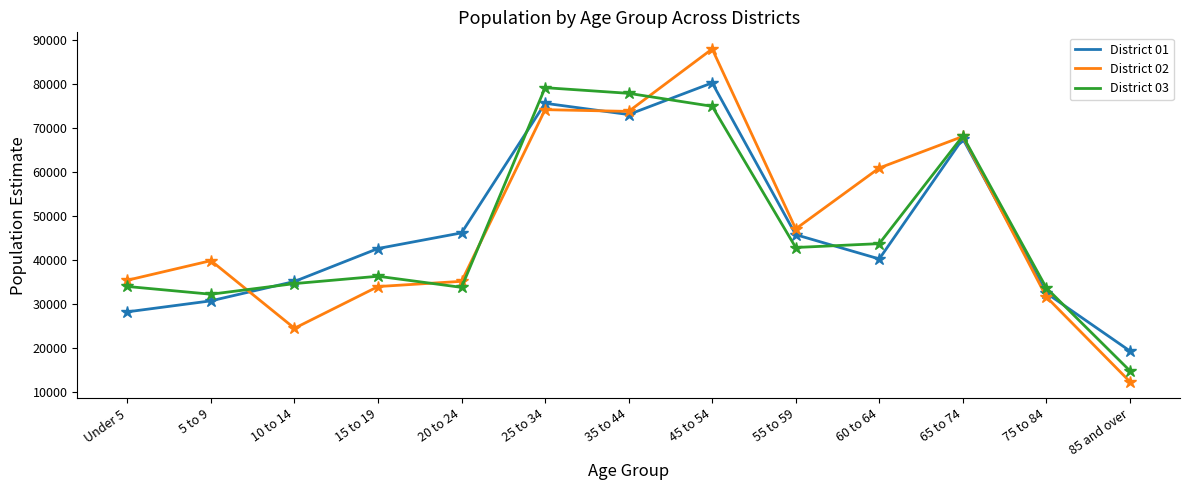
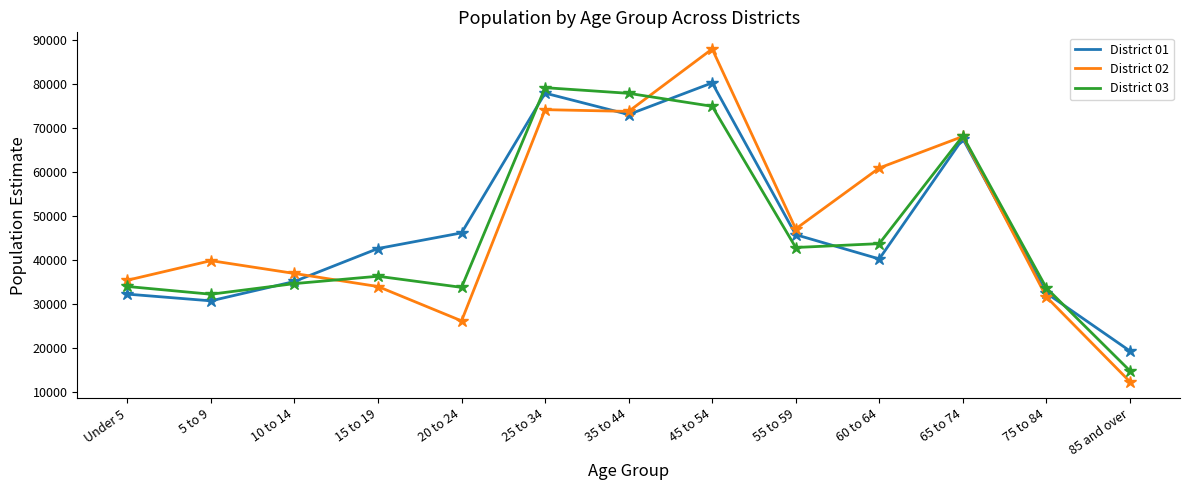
  {
    "District 01": {
-     "Under 5": 28000,
+     "Under 5": 32000,
      "5 to 9": 31000,
      "15 to 19": 43000,
      "20 to 24": 46000,
-     "25 to 34": 76000,
+     "25 to 34": 78000,
      "35 to 44": 73000,
      "45 to 54": 80000,
      "55 to 59": 46000,
      "60 to 64": 40000,
      "75 to 84": 32000,
      "85 and over": 19000
    },
    "District 02": {
      "Under 5": 35000,
      "5 to 9": 40000,
-     "10 to 14": 24000,
+     "10 to 14": 37000,
      "15 to 19": 34000,
-     "20 to 24": 35000,
+     "20 to 24": 26000,
      "25 to 34": 74000,
      "35 to 44": 74000,
      "45 to 54": 88000,
      "55 to 59": 47000,
      "60 to 64": 61000,
      "75 to 84": 32000,
      "85 and over": 12000
    },
    "District 03": {
      "Under 5": 34000,
      "5 to 9": 32000,
      "15 to 19": 36000,
      "20 to 24": 34000,
      "25 to 34": 79000,
      "35 to 44": 78000,
      "45 to 54": 75000,
      "55 to 59": 43000,
      "60 to 64": 44000,
      "75 to 84": 34000,
      "85 and over": 15000
    }
  }
